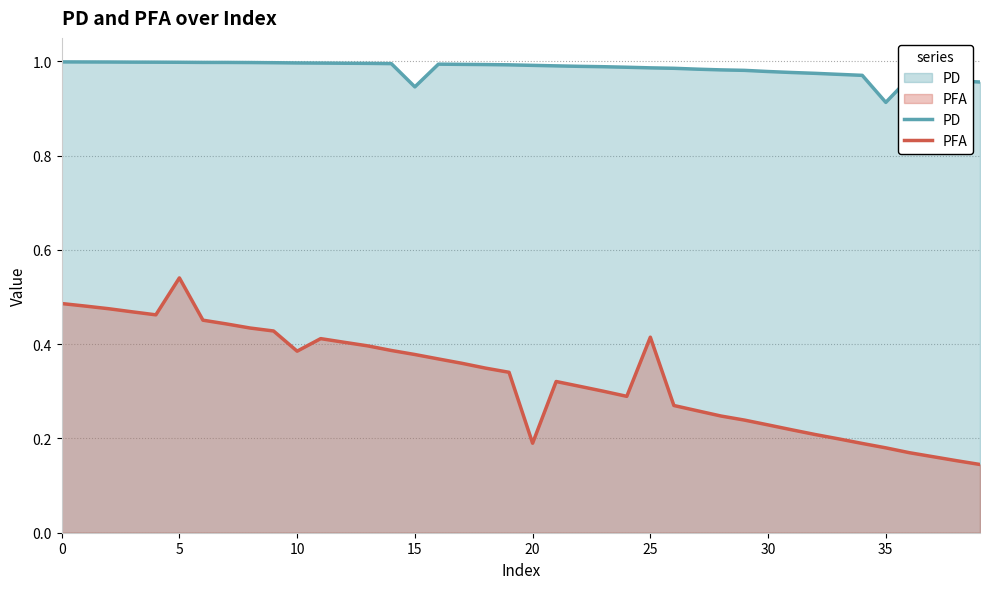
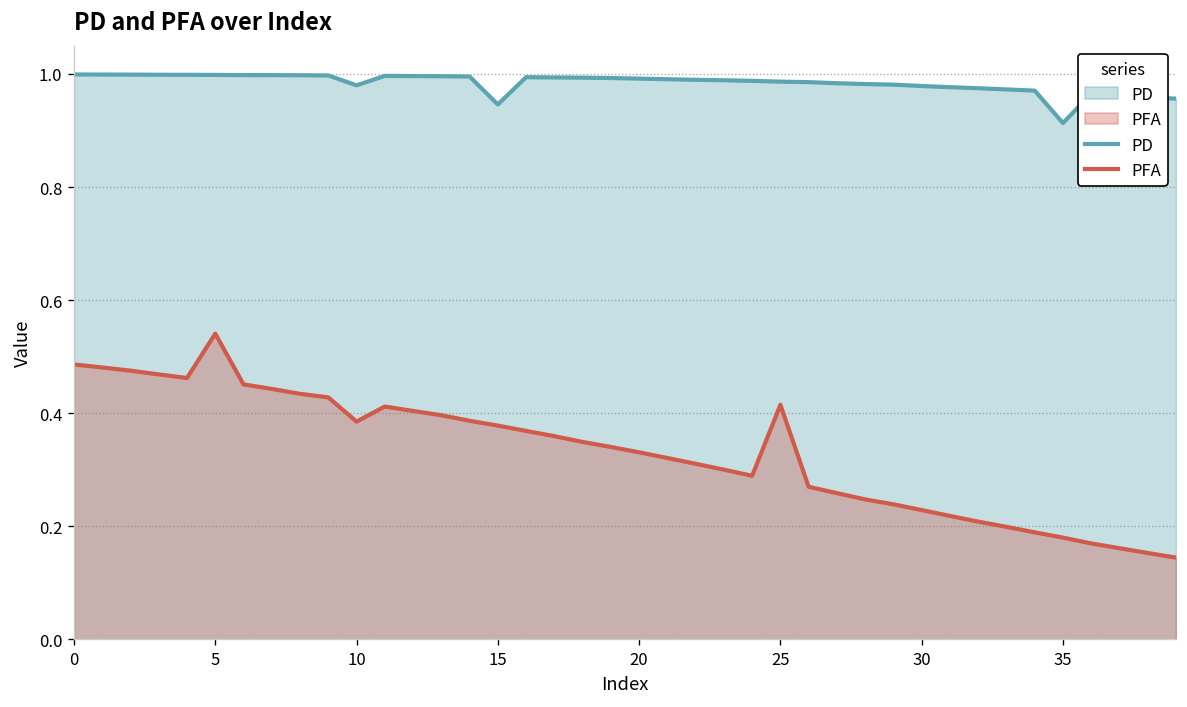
  {
    "PD": {
      "0": 1.00,
      "5": 1.00,
-     "10": 1.00,
+     "10": 0.98,
      "15": 0.95,
      "20": 0.99,
      "25": 0.99,
      "30": 0.98,
      "35": 0.91
    },
    "PFA": {
      "0": 0.49,
      "5": 0.54,
      "10": 0.39,
      "15": 0.38,
-     "20": 0.19,
+     "20": 0.33,
      "25": 0.41,
      "30": 0.23,
      "35": 0.18
    }
  }
